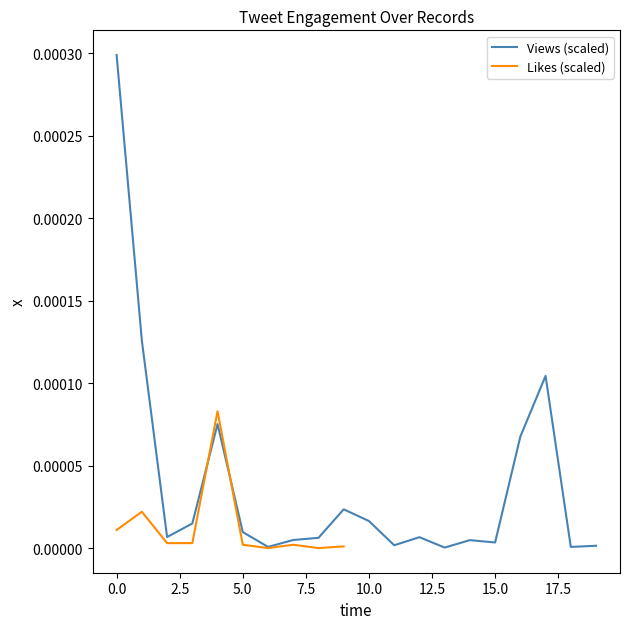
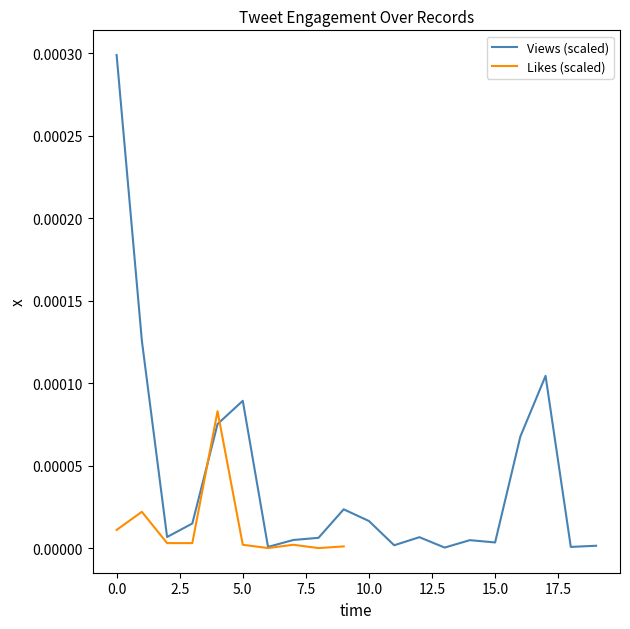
  {
    "Views (scaled)": {
      "0.0": 0.000299,
-     "5.0": 0.000010,
+     "5.0": 0.000089,
      "10.0": 0.000016,
      "15.0": 0.000003
    },
    "Likes (scaled)": {
      "0.0": 0.000011,
      "5.0": 0.000002
    }
  }
